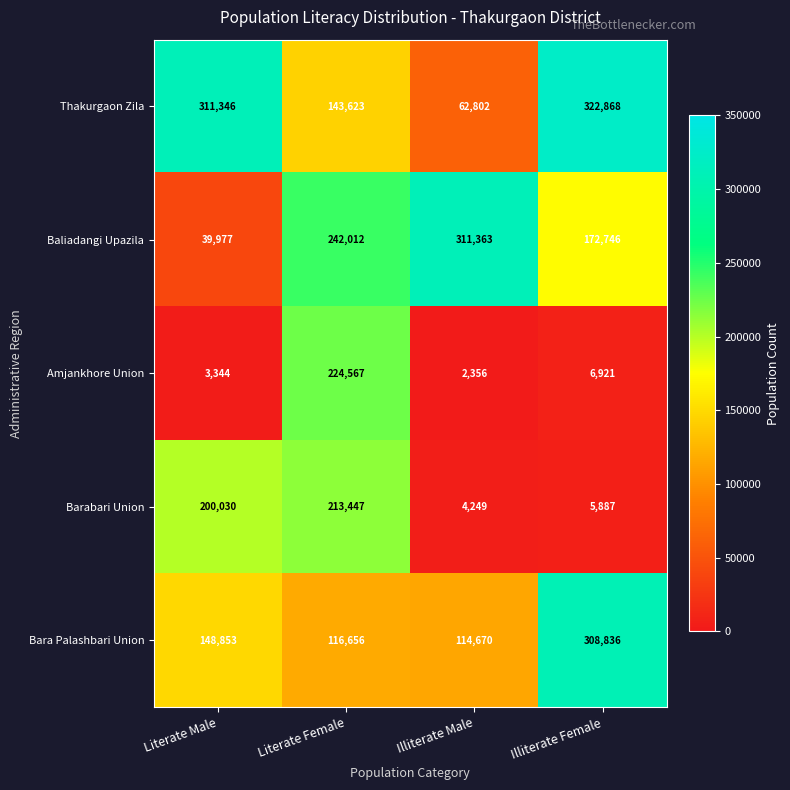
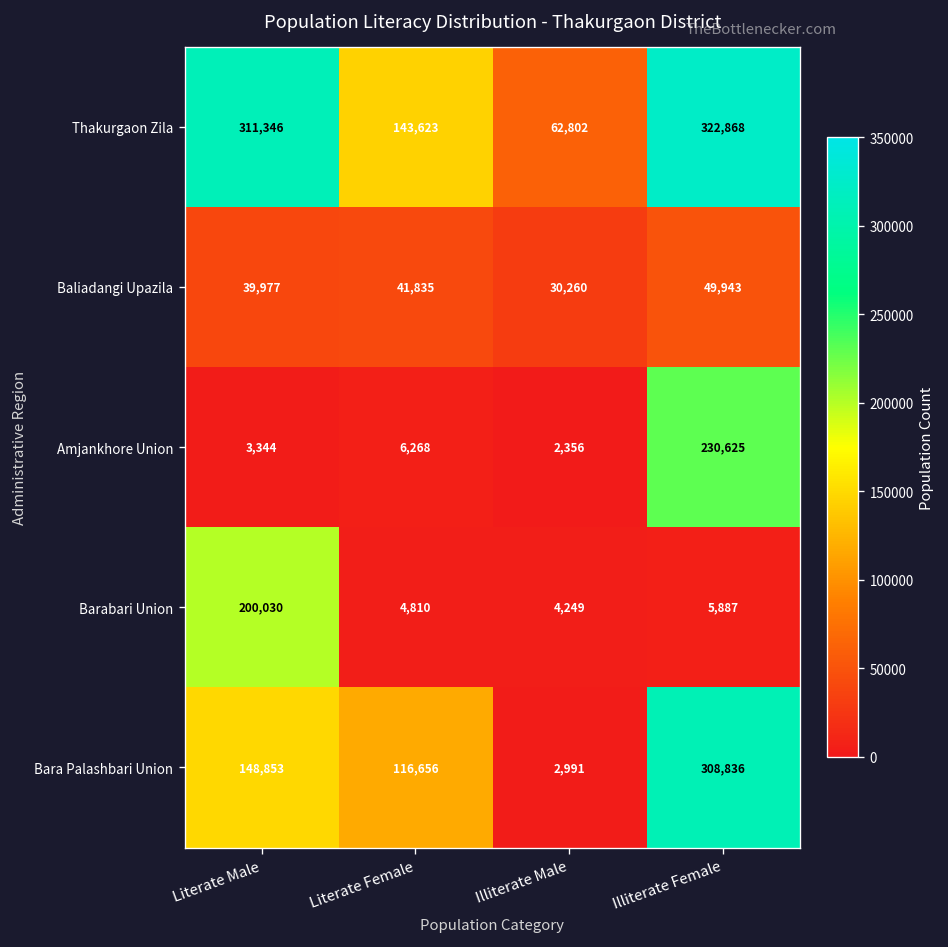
  {
    "Thakurgaon Zila": {
      "Literate Male": "311,346",
      "Literate Female": "143,623",
      "Illiterate Male": "62,802",
      "Illiterate Female": "322,868"
    },
    "Baliadangi Upazila": {
      "Literate Male": "39,977",
-     "Literate Female": "242,012",
-     "Illiterate Male": "311,363",
-     "Illiterate Female": "172,746"
+     "Literate Female": "41,835",
+     "Illiterate Male": "30,260",
+     "Illiterate Female": "49,943"
    },
    "Amjankhore Union": {
      "Literate Male": "3,344",
-     "Literate Female": "224,567",
+     "Literate Female": "6,268",
      "Illiterate Male": "2,356",
-     "Illiterate Female": "6,921"
+     "Illiterate Female": "230,625"
    },
    "Barabari Union": {
      "Literate Male": "200,030",
-     "Literate Female": "213,447",
+     "Literate Female": "4,810",
      "Illiterate Male": "4,249",
      "Illiterate Female": "5,887"
    },
    "Bara Palashbari Union": {
      "Literate Male": "148,853",
      "Literate Female": "116,656",
-     "Illiterate Male": "114,670",
+     "Illiterate Male": "2,991",
      "Illiterate Female": "308,836"
    }
  }
